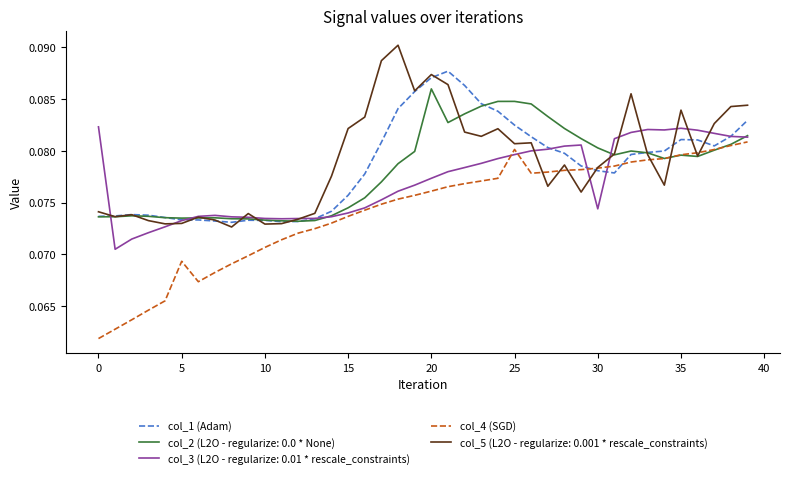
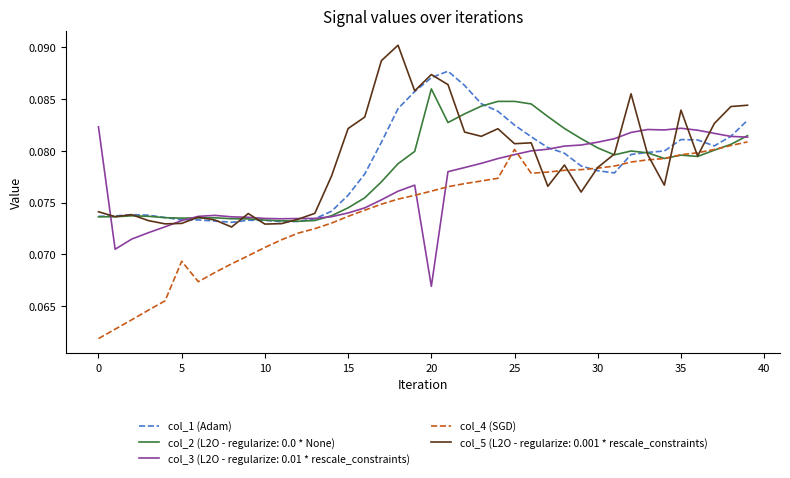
  {
    "col_1 (Adam)": {
      "15": 0.0757,
      "20": 0.0871,
      "25": 0.0825,
      "30": 0.0781,
      "35": 0.0811
    },
    "col_2 (L2O - regularize: 0.0 * None)": {
      "15": 0.0745,
      "20": 0.0860,
      "25": 0.0848,
      "30": 0.0803
    },
    "col_3 (L2O - regularize: 0.01 * rescale_constraints)": {
      "0": 0.0823,
      "15": 0.0740,
-     "20": 0.0774,
+     "20": 0.0669,
      "25": 0.0796,
-     "30": 0.0744,
+     "30": 0.0808,
      "35": 0.0822
    },
    "col_4 (SGD)": {
      "0": 0.0619,
      "5": 0.0693,
      "10": 0.0707,
      "15": 0.0737,
      "20": 0.0761,
      "25": 0.0801
    },
    "col_5 (L2O - regularize: 0.001 * rescale_constraints)": {
      "0": 0.0741,
      "5": 0.0730,
      "10": 0.0729,
      "15": 0.0822,
      "20": 0.0874,
      "25": 0.0807,
      "35": 0.0839
    }
  }
